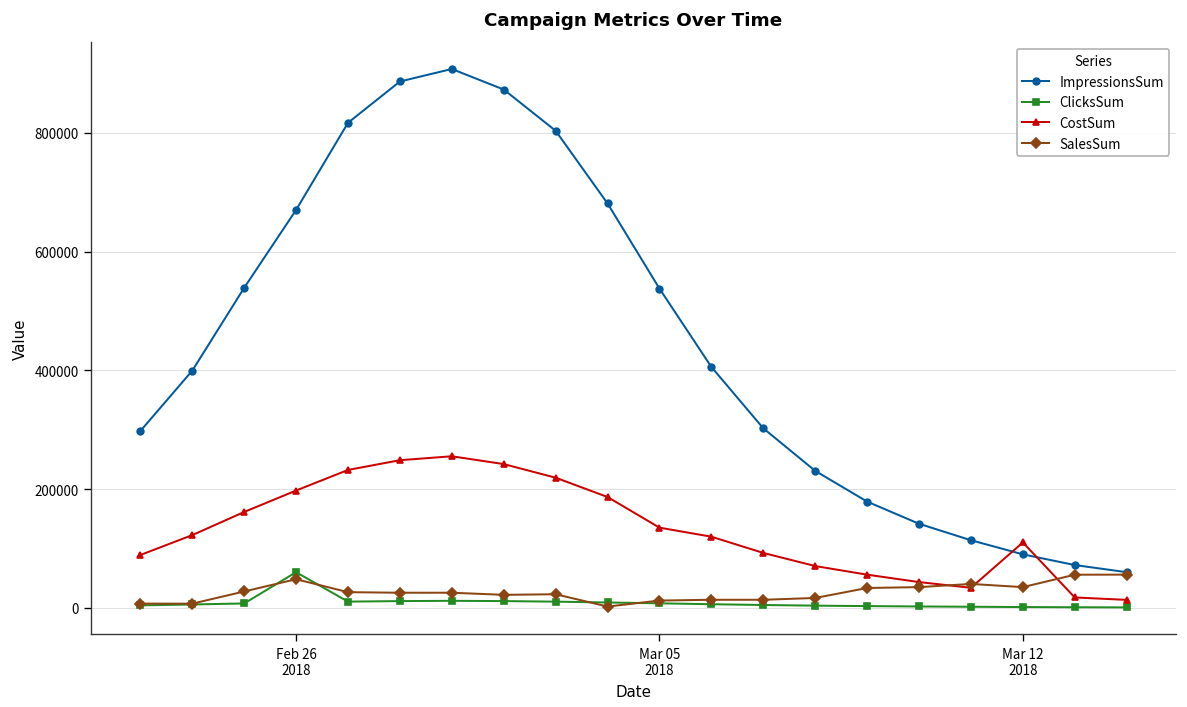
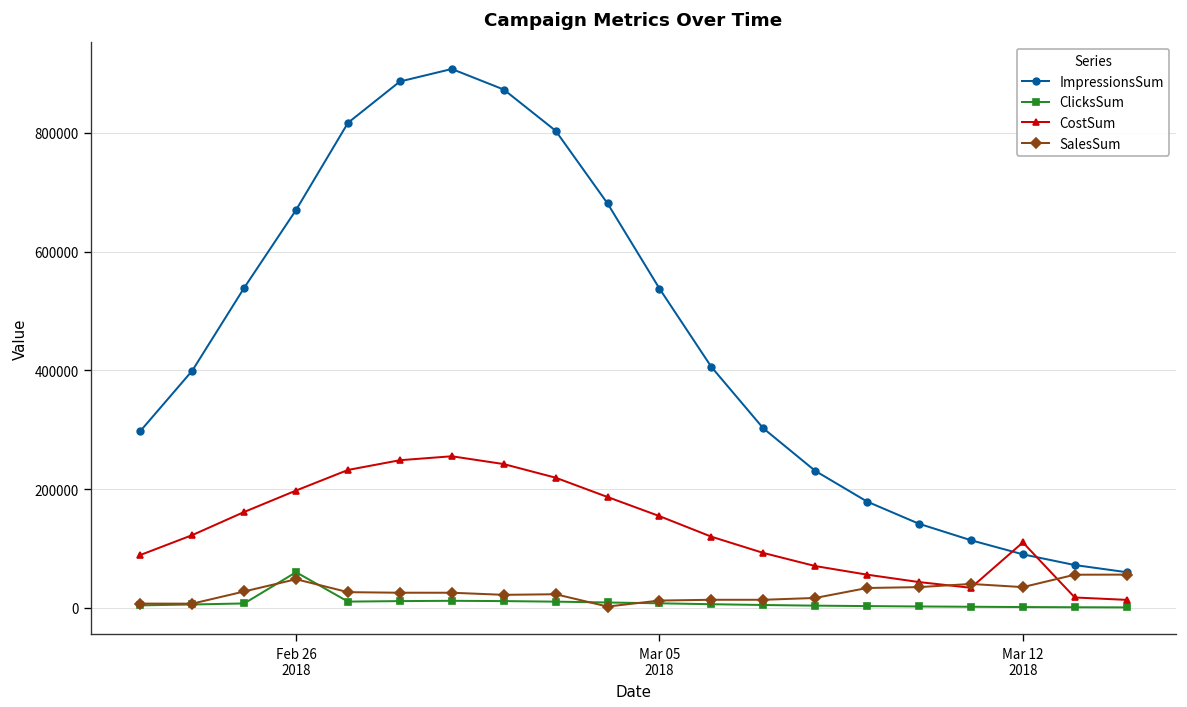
  {
    "ImpressionsSum": {
      "Feb 26 2018": 670000,
      "Mar 05 2018": 540000,
      "Mar 12 2018": 90000
    },
    "ClicksSum": {
      "Feb 26 2018": 60000,
      "Mar 12 2018": 0
    },
    "CostSum": {
      "Feb 26 2018": 200000,
-     "Mar 05 2018": 140000,
+     "Mar 05 2018": 150000,
      "Mar 12 2018": 110000
    },
    "SalesSum": {
      "Feb 26 2018": 50000,
      "Mar 12 2018": 40000
    }
  }
